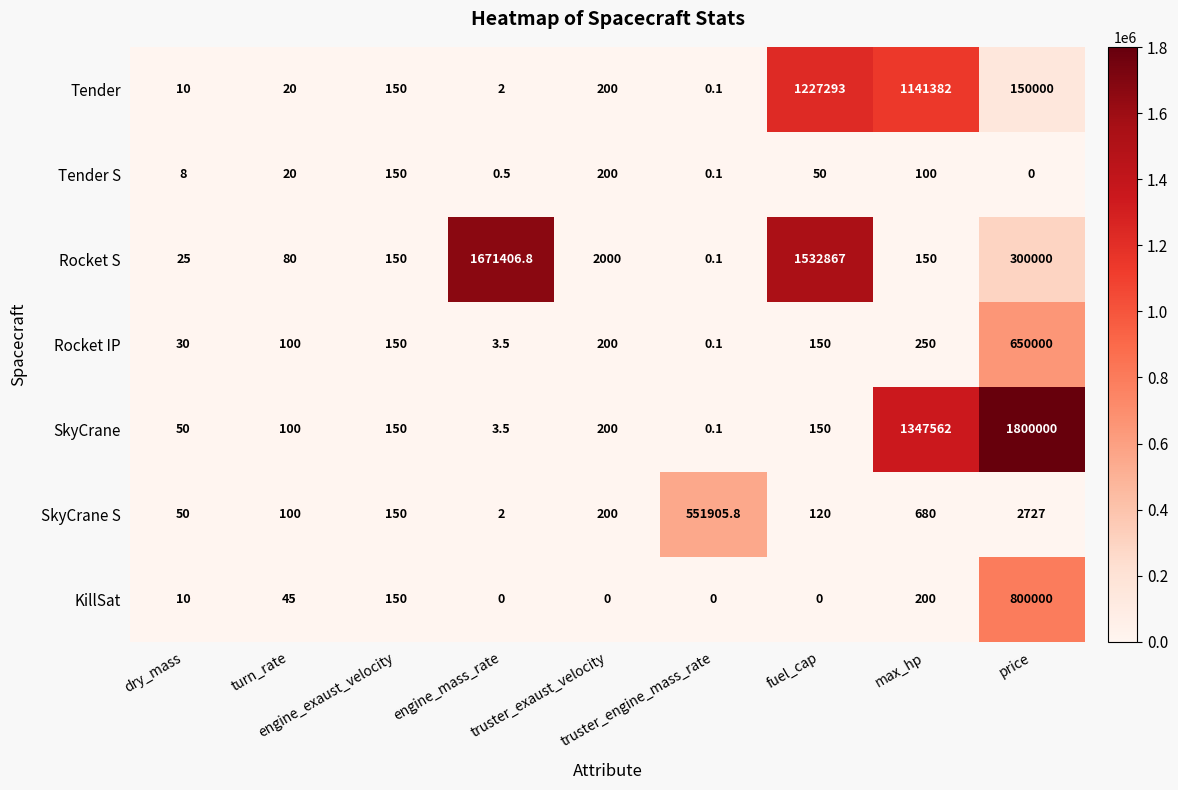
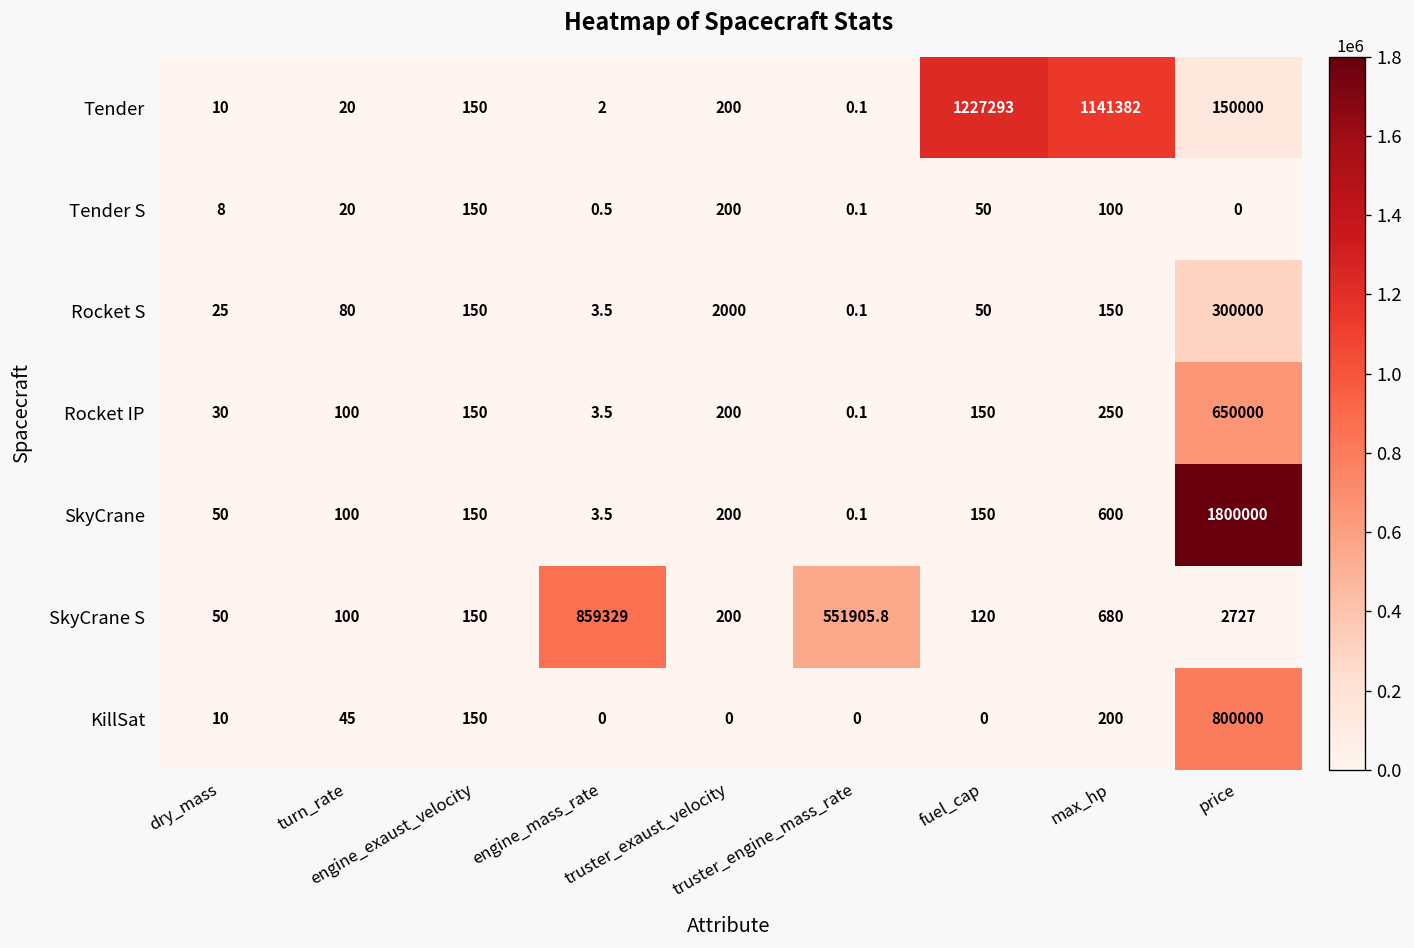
  {
    "Tender": {
      "dry_mass": 10,
      "turn_rate": 20,
      "engine_exaust_velocity": 150,
      "engine_mass_rate": 2,
      "truster_exaust_velocity": 200,
      "truster_engine_mass_rate": 0.1,
      "fuel_cap": 1227293,
      "max_hp": 1141382,
      "price": 150000
    },
    "Tender S": {
      "dry_mass": 8,
      "turn_rate": 20,
      "engine_exaust_velocity": 150,
      "engine_mass_rate": 0.5,
      "truster_exaust_velocity": 200,
      "truster_engine_mass_rate": 0.1,
      "fuel_cap": 50,
      "max_hp": 100,
      "price": 0
    },
    "Rocket S": {
      "dry_mass": 25,
      "turn_rate": 80,
      "engine_exaust_velocity": 150,
-     "engine_mass_rate": 1671406.8,
+     "engine_mass_rate": 3.5,
      "truster_exaust_velocity": 2000,
      "truster_engine_mass_rate": 0.1,
-     "fuel_cap": 1532867,
+     "fuel_cap": 50,
      "max_hp": 150,
      "price": 300000
    },
    "Rocket IP": {
      "dry_mass": 30,
      "turn_rate": 100,
      "engine_exaust_velocity": 150,
      "engine_mass_rate": 3.5,
      "truster_exaust_velocity": 200,
      "truster_engine_mass_rate": 0.1,
      "fuel_cap": 150,
      "max_hp": 250,
      "price": 650000
    },
    "SkyCrane": {
      "dry_mass": 50,
      "turn_rate": 100,
      "engine_exaust_velocity": 150,
      "engine_mass_rate": 3.5,
      "truster_exaust_velocity": 200,
      "truster_engine_mass_rate": 0.1,
      "fuel_cap": 150,
-     "max_hp": 1347562,
+     "max_hp": 600,
      "price": 1800000
    },
    "SkyCrane S": {
      "dry_mass": 50,
      "turn_rate": 100,
      "engine_exaust_velocity": 150,
-     "engine_mass_rate": 2,
+     "engine_mass_rate": 859329,
      "truster_exaust_velocity": 200,
      "truster_engine_mass_rate": 551905.8,
      "fuel_cap": 120,
      "max_hp": 680,
      "price": 2727
    },
    "KillSat": {
      "dry_mass": 10,
      "turn_rate": 45,
      "engine_exaust_velocity": 150,
      "engine_mass_rate": 0,
      "truster_exaust_velocity": 0,
      "truster_engine_mass_rate": 0,
      "fuel_cap": 0,
      "max_hp": 200,
      "price": 800000
    }
  }
